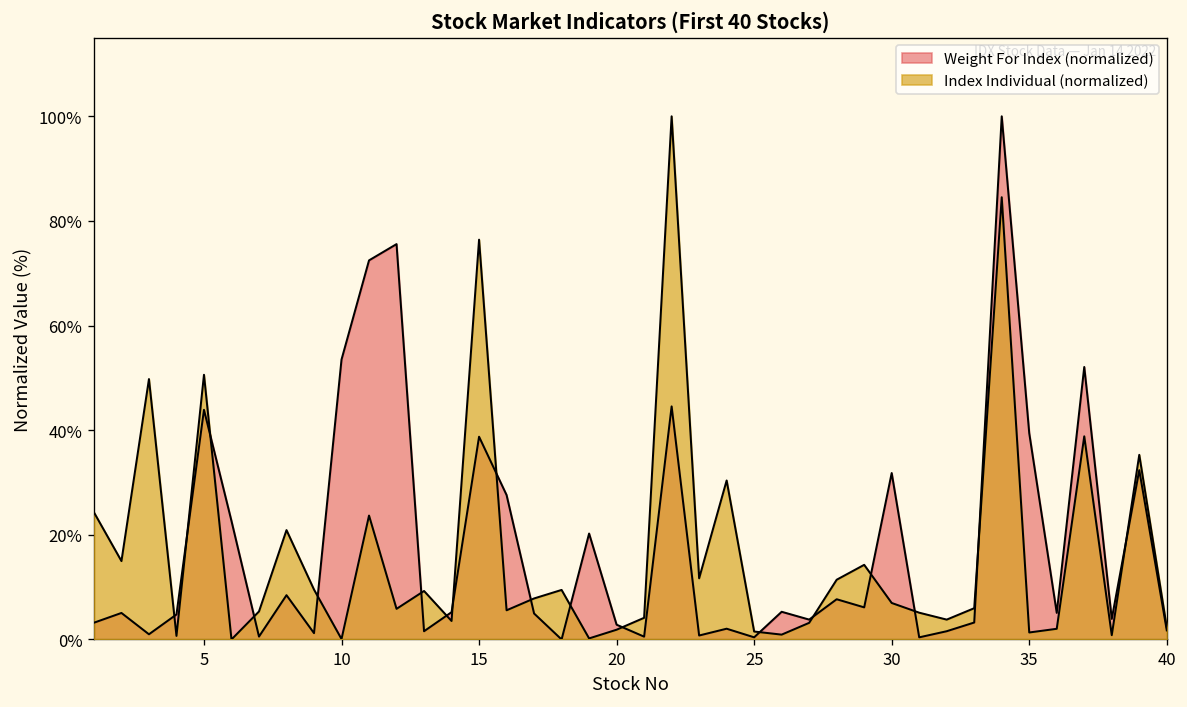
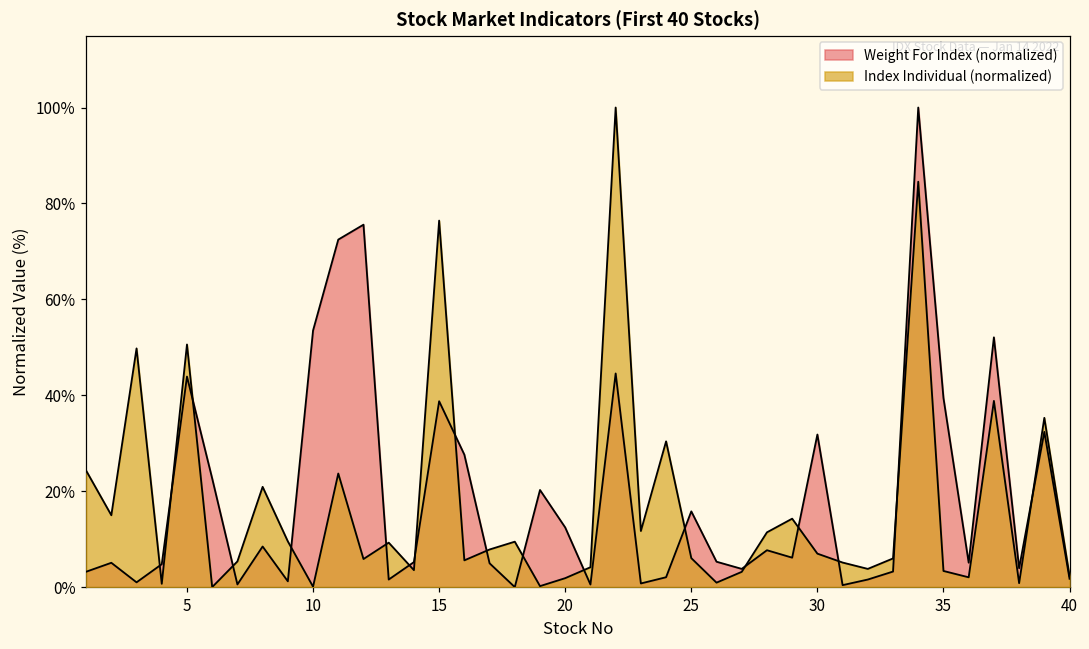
  {
    "Weight For Index (normalized)": {
      "5": "44%",
      "10": "54%",
      "15": "39%",
-     "20": "3%",
-     "25": "0%",
+     "20": "12%",
+     "25": "16%",
      "30": "32%",
      "35": "39%"
    },
    "Index Individual (normalized)": {
      "5": "51%",
      "10": "0%",
      "15": "76%",
      "20": "2%",
-     "25": "2%",
+     "25": "6%",
      "30": "7%",
-     "35": "1%"
+     "35": "3%"
    }
  }
